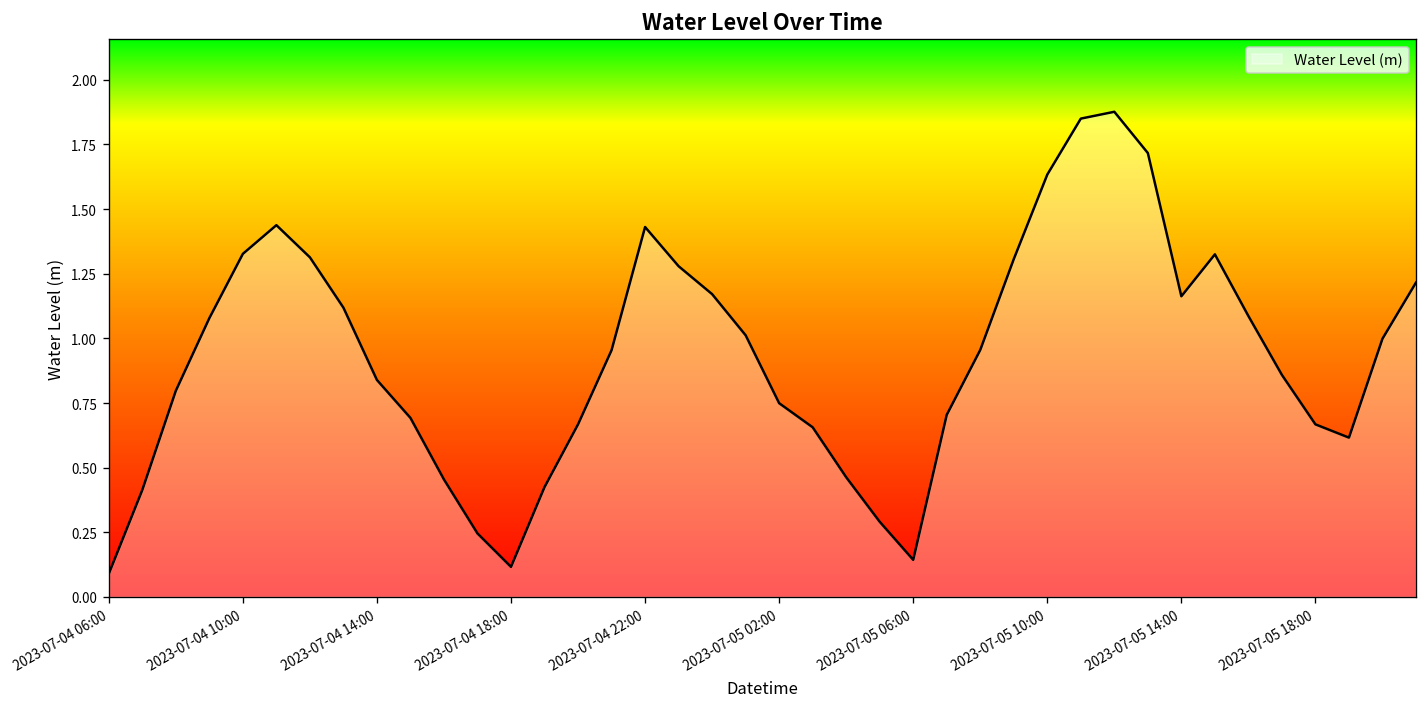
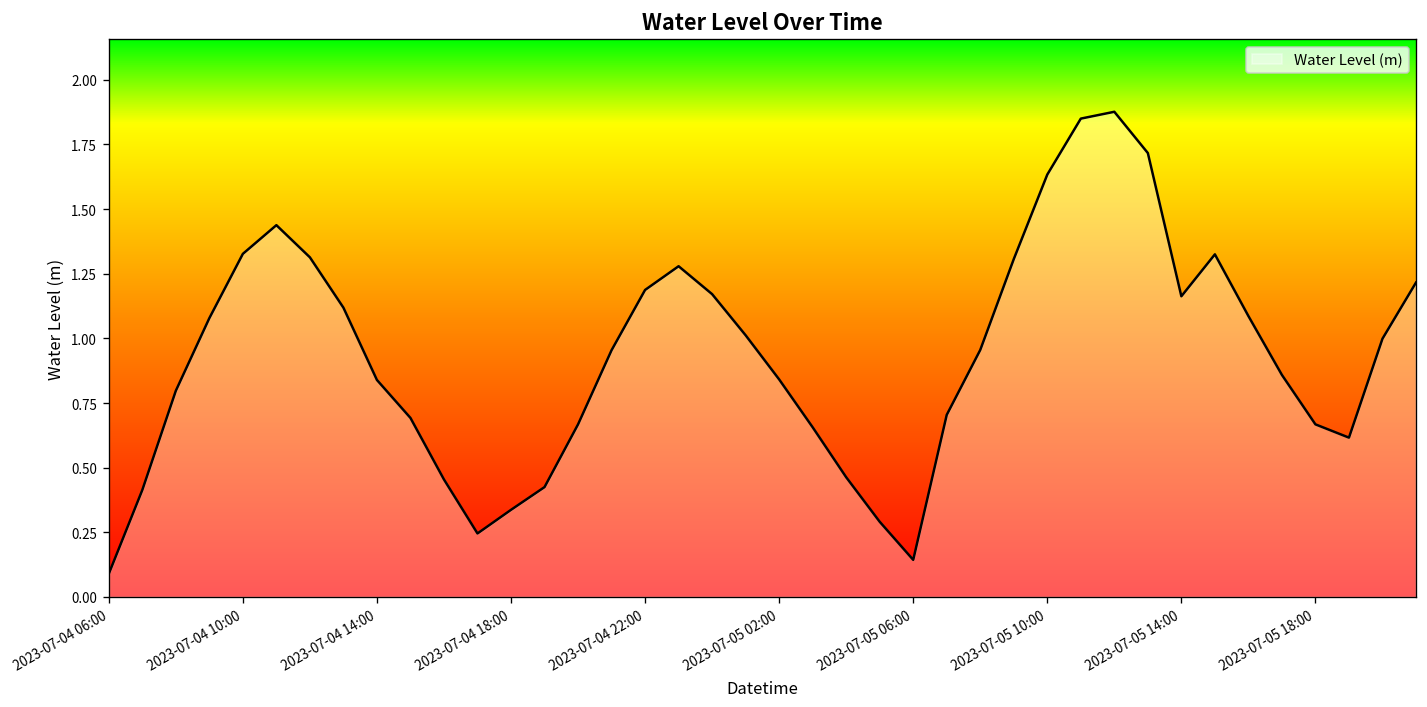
  {
    "2023-07-04 06:00": 0.09,
    "2023-07-04 10:00": 1.33,
    "2023-07-04 14:00": 0.84,
-   "2023-07-04 18:00": 0.12,
-   "2023-07-04 22:00": 1.43,
-   "2023-07-05 02:00": 0.75,
+   "2023-07-04 18:00": 0.34,
+   "2023-07-04 22:00": 1.19,
+   "2023-07-05 02:00": 0.84,
    "2023-07-05 06:00": 0.14,
    "2023-07-05 10:00": 1.63,
    "2023-07-05 14:00": 1.16,
    "2023-07-05 18:00": 0.67
  }
